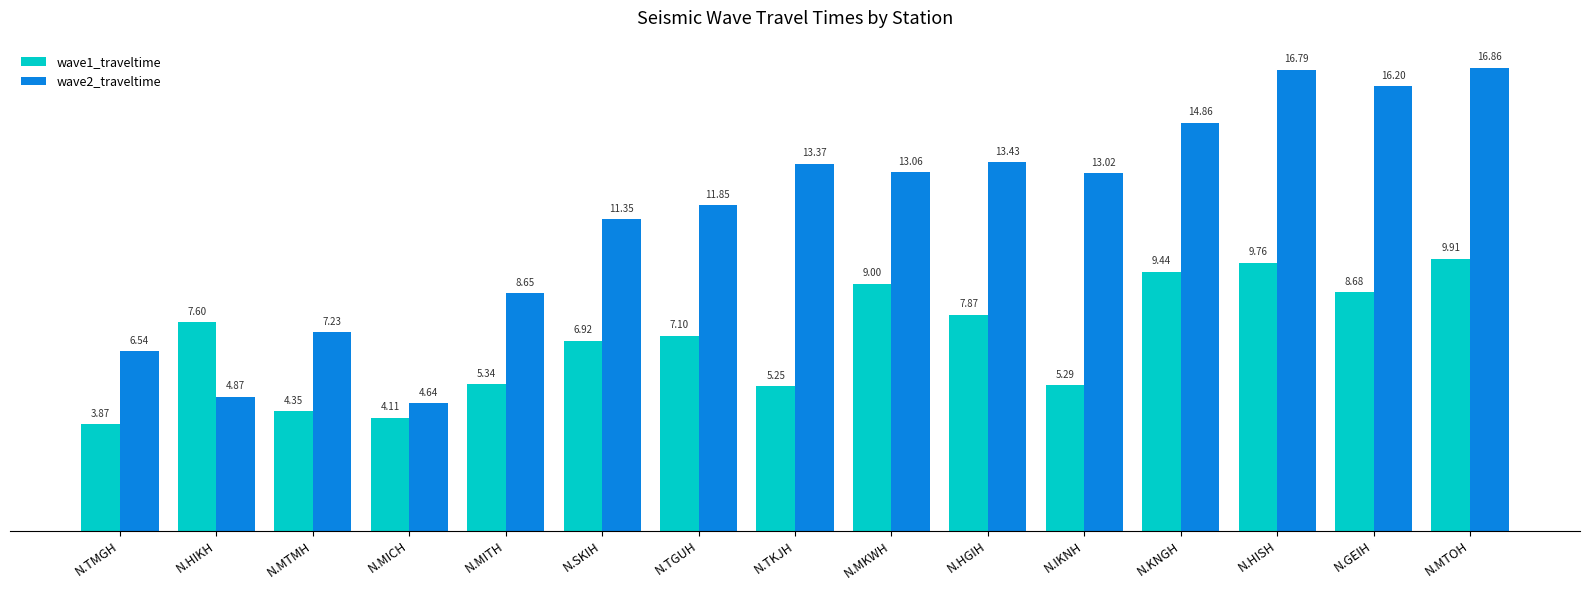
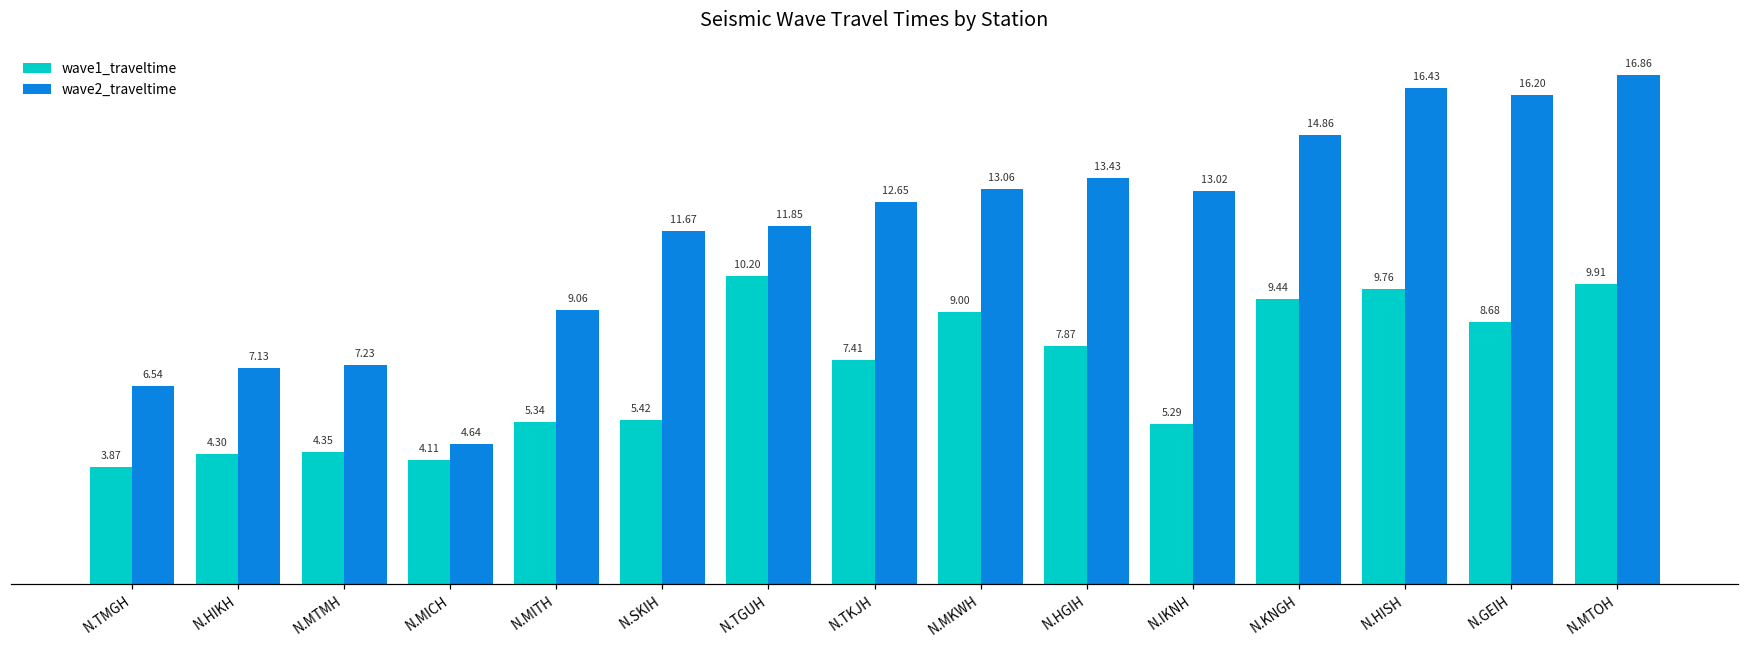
  {
    "wave1_traveltime": {
      "N.TMGH": 3.87,
-     "N.HIKH": 7.60,
+     "N.HIKH": 4.30,
      "N.MTMH": 4.35,
      "N.MICH": 4.11,
      "N.MITH": 5.34,
-     "N.SKIH": 6.92,
-     "N.TGUH": 7.10,
-     "N.TKJH": 5.25,
+     "N.SKIH": 5.42,
+     "N.TGUH": 10.20,
+     "N.TKJH": 7.41,
      "N.MKWH": 9.00,
      "N.HGIH": 7.87,
      "N.IKNH": 5.29,
      "N.KNGH": 9.44,
      "N.HISH": 9.76,
      "N.GEIH": 8.68,
      "N.MTOH": 9.91
    },
    "wave2_traveltime": {
      "N.TMGH": 6.54,
-     "N.HIKH": 4.87,
+     "N.HIKH": 7.13,
      "N.MTMH": 7.23,
      "N.MICH": 4.64,
-     "N.MITH": 8.65,
-     "N.SKIH": 11.35,
+     "N.MITH": 9.06,
+     "N.SKIH": 11.67,
      "N.TGUH": 11.85,
-     "N.TKJH": 13.37,
+     "N.TKJH": 12.65,
      "N.MKWH": 13.06,
      "N.HGIH": 13.43,
      "N.IKNH": 13.02,
      "N.KNGH": 14.86,
-     "N.HISH": 16.79,
+     "N.HISH": 16.43,
      "N.GEIH": 16.20,
      "N.MTOH": 16.86
    }
  }
